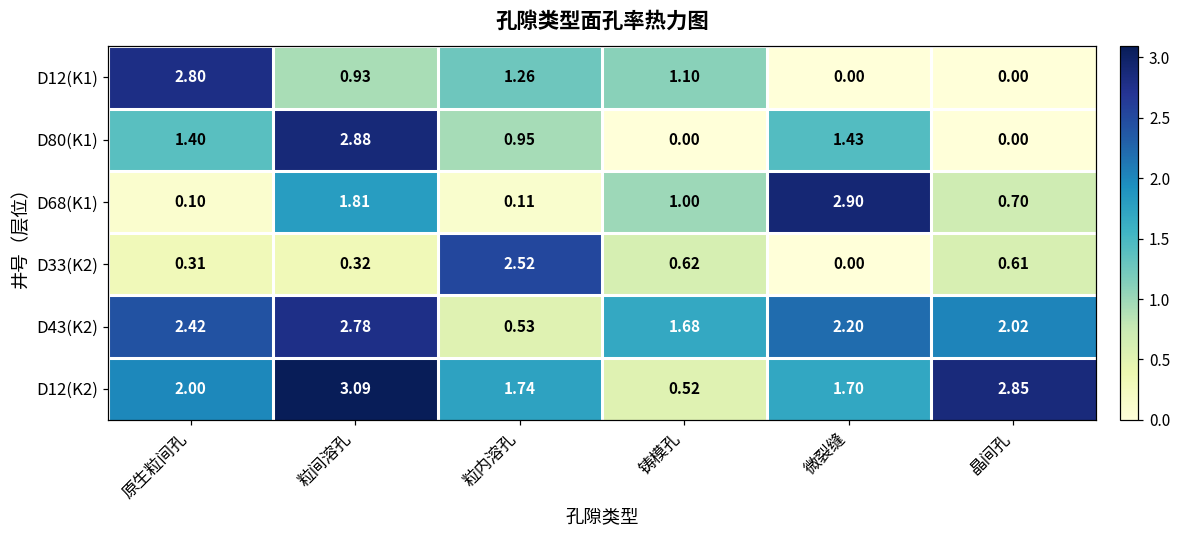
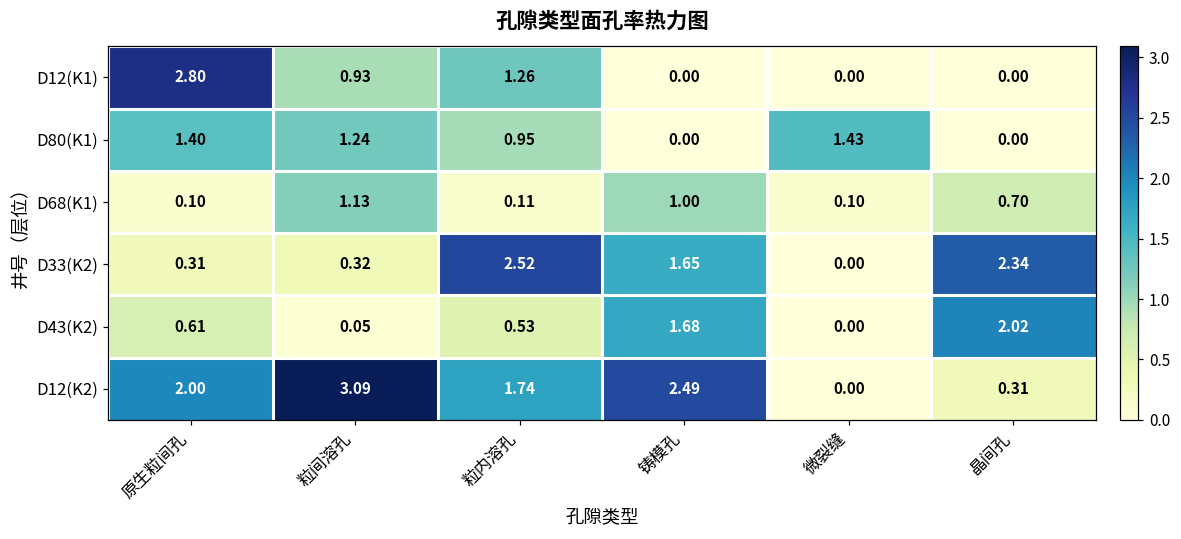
  {
    "D12(K1)": {
      "原生粒间孔": 2.80,
      "粒间溶孔": 0.93,
      "粒内溶孔": 1.26,
-     "铸模孔": 1.10,
+     "铸模孔": 0.00,
      "微裂缝": 0.00,
      "晶间孔": 0.00
    },
    "D80(K1)": {
      "原生粒间孔": 1.40,
-     "粒间溶孔": 2.88,
+     "粒间溶孔": 1.24,
      "粒内溶孔": 0.95,
      "铸模孔": 0.00,
      "微裂缝": 1.43,
      "晶间孔": 0.00
    },
    "D68(K1)": {
      "原生粒间孔": 0.10,
-     "粒间溶孔": 1.81,
+     "粒间溶孔": 1.13,
      "粒内溶孔": 0.11,
      "铸模孔": 1.00,
-     "微裂缝": 2.90,
+     "微裂缝": 0.10,
      "晶间孔": 0.70
    },
    "D33(K2)": {
      "原生粒间孔": 0.31,
      "粒间溶孔": 0.32,
      "粒内溶孔": 2.52,
-     "铸模孔": 0.62,
+     "铸模孔": 1.65,
      "微裂缝": 0.00,
-     "晶间孔": 0.61
+     "晶间孔": 2.34
    },
    "D43(K2)": {
-     "原生粒间孔": 2.42,
-     "粒间溶孔": 2.78,
+     "原生粒间孔": 0.61,
+     "粒间溶孔": 0.05,
      "粒内溶孔": 0.53,
      "铸模孔": 1.68,
-     "微裂缝": 2.20,
+     "微裂缝": 0.00,
      "晶间孔": 2.02
    },
    "D12(K2)": {
      "原生粒间孔": 2.00,
      "粒间溶孔": 3.09,
      "粒内溶孔": 1.74,
-     "铸模孔": 0.52,
-     "微裂缝": 1.70,
-     "晶间孔": 2.85
+     "铸模孔": 2.49,
+     "微裂缝": 0.00,
+     "晶间孔": 0.31
    }
  }
